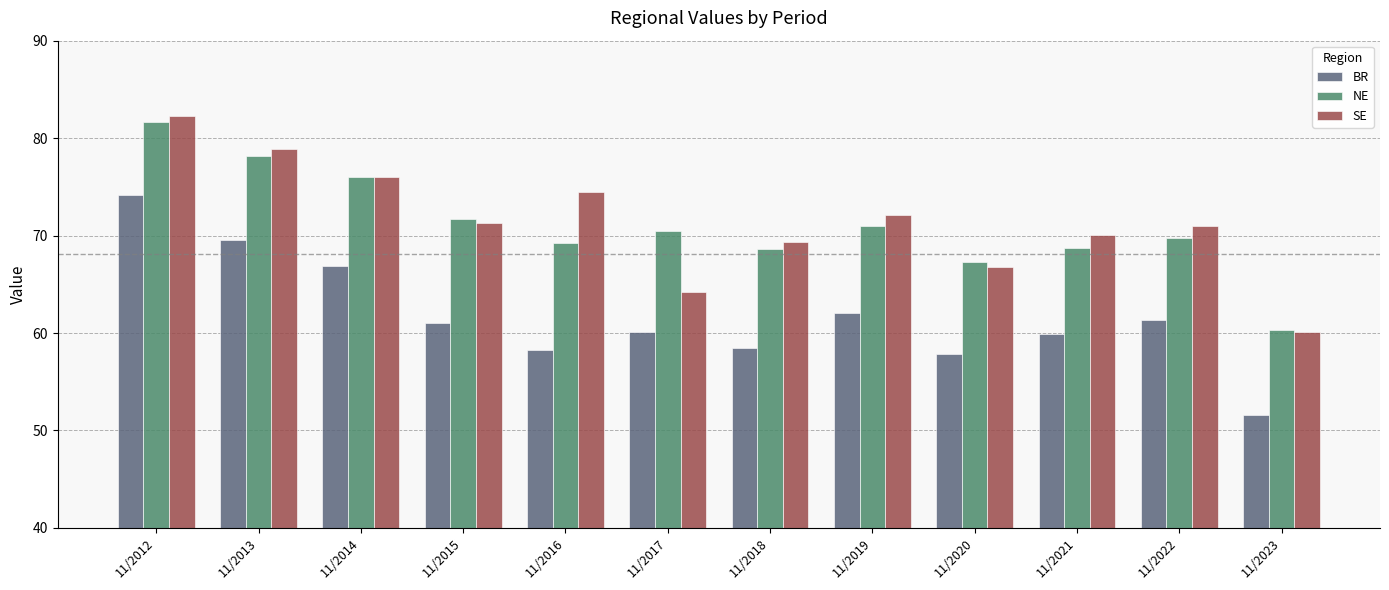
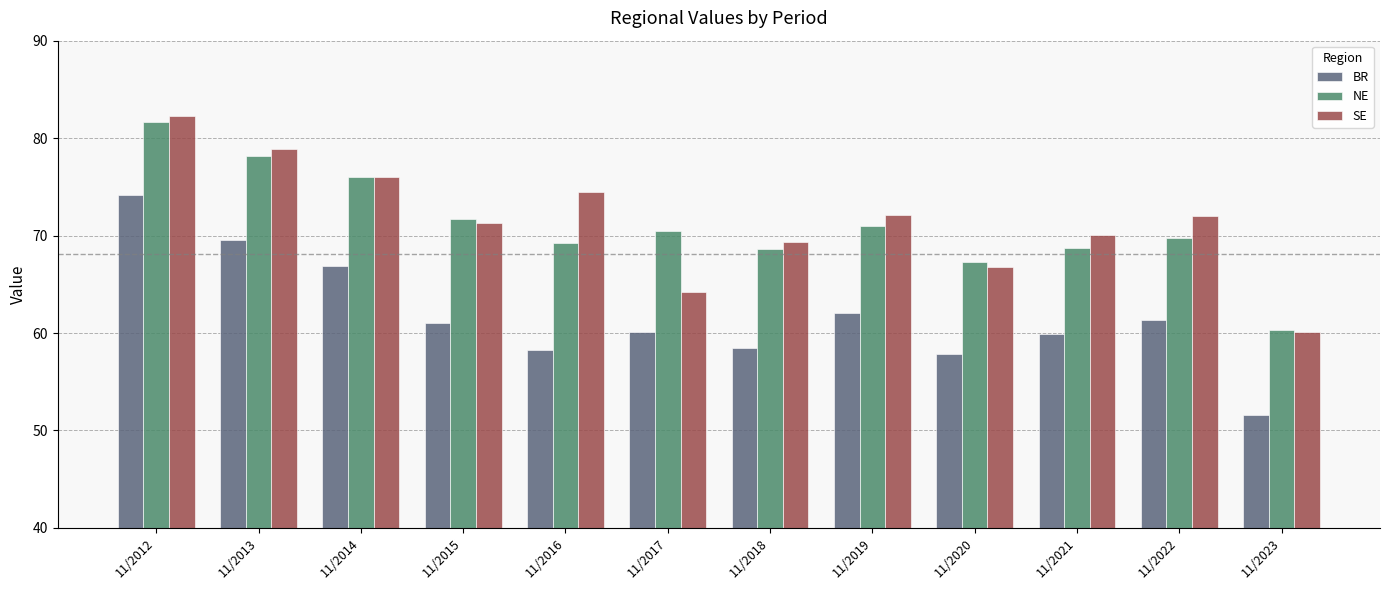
  {
    "SE": {
      "11/2012": 82,
      "11/2013": 79,
      "11/2014": 76,
      "11/2015": 71,
      "11/2016": 74,
      "11/2017": 64,
      "11/2018": 69,
      "11/2019": 72,
      "11/2020": 67,
      "11/2021": 70,
-     "11/2022": 71,
+     "11/2022": 72,
      "11/2023": 60
    }
  }
